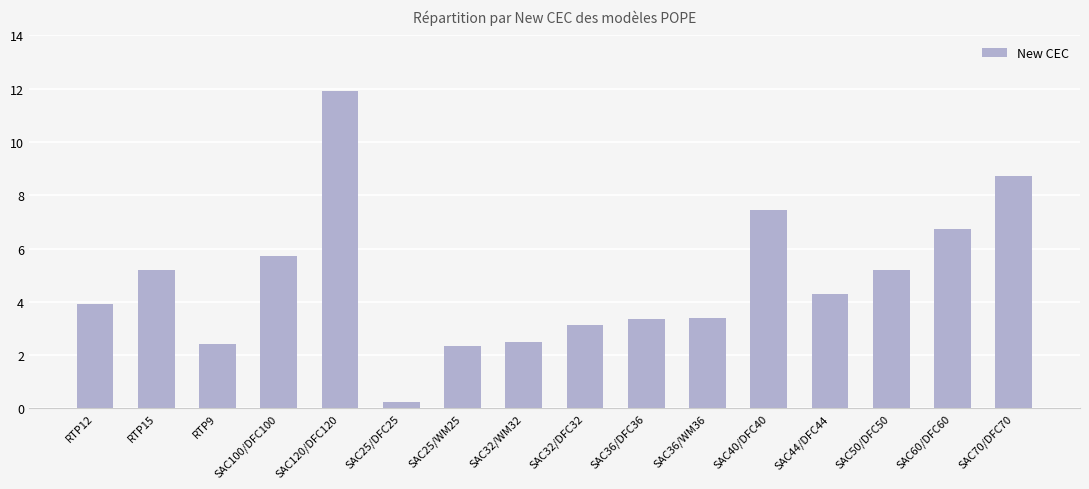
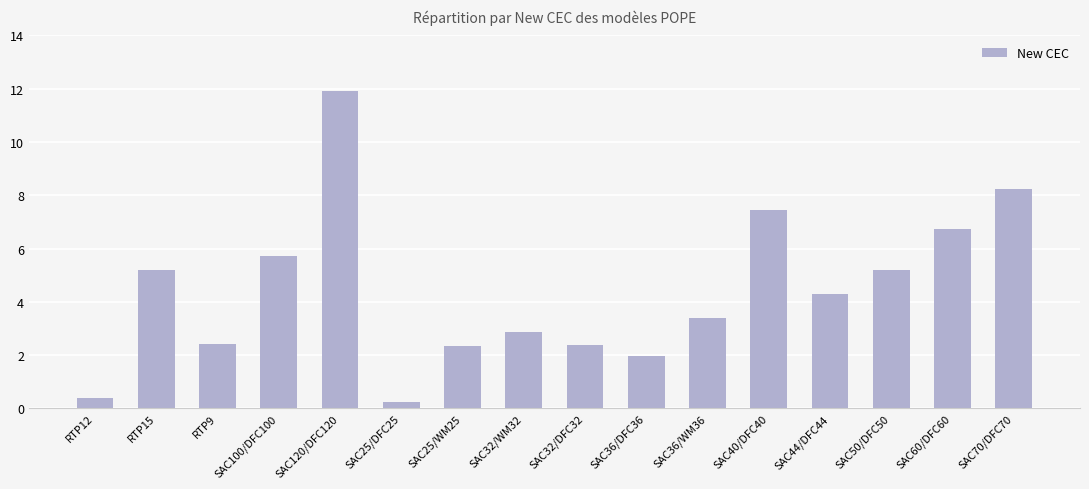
  {
-   "RTP12": 3.9,
+   "RTP12": 0.4,
    "RTP15": 5.2,
    "RTP9": 2.4,
    "SAC100/DFC100": 5.7,
    "SAC120/DFC120": 11.9,
    "SAC25/DFC25": 0.2,
    "SAC25/WM25": 2.3,
-   "SAC32/WM32": 2.5,
-   "SAC32/DFC32": 3.1,
-   "SAC36/DFC36": 3.4,
+   "SAC32/WM32": 2.9,
+   "SAC32/DFC32": 2.4,
+   "SAC36/DFC36": 2.0,
    "SAC36/WM36": 3.4,
    "SAC40/DFC40": 7.5,
    "SAC44/DFC44": 4.3,
    "SAC50/DFC50": 5.2,
    "SAC60/DFC60": 6.7,
-   "SAC70/DFC70": 8.7
+   "SAC70/DFC70": 8.2
  }
